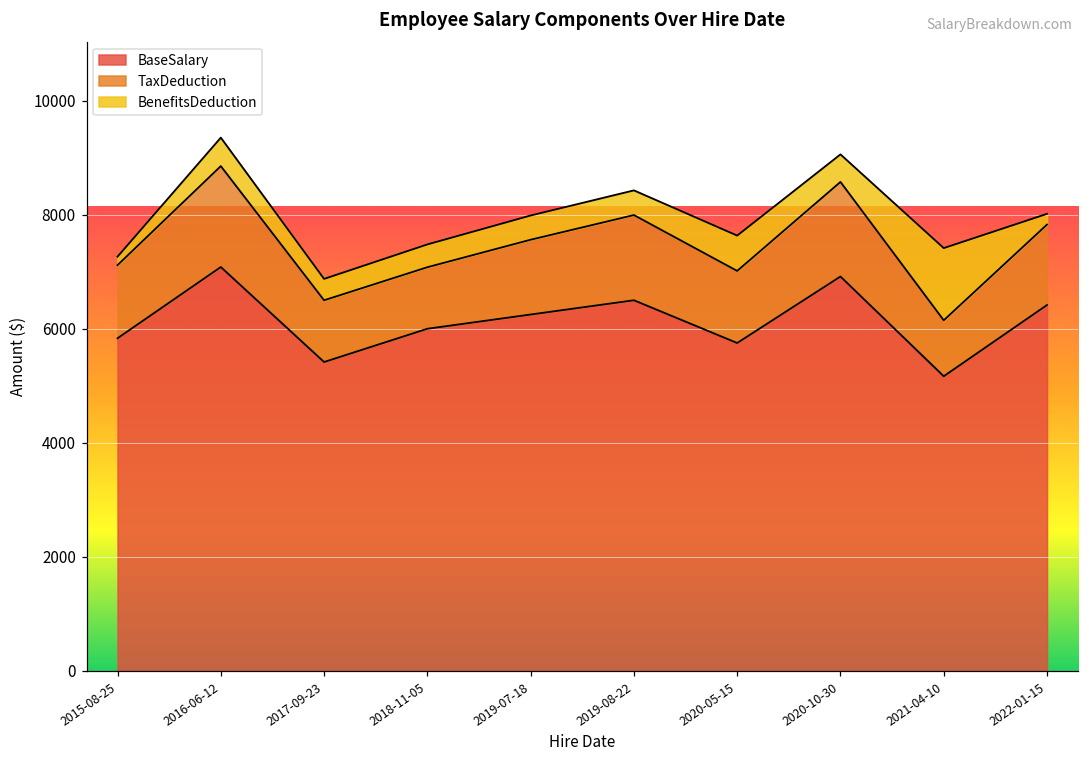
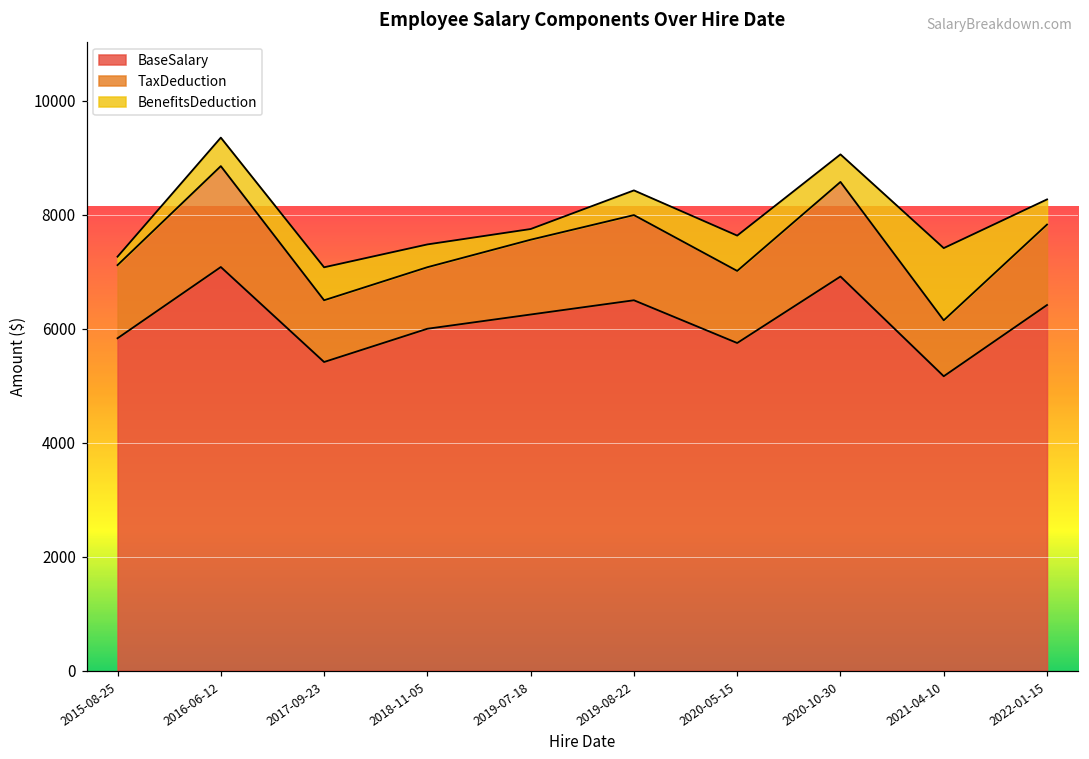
  {
    "BenefitsDeduction": {
      "2015-08-25": 100,
      "2016-06-12": 500,
-     "2017-09-23": 400,
+     "2017-09-23": 600,
      "2018-11-05": 400,
-     "2019-07-18": 400,
+     "2019-07-18": 200,
      "2019-08-22": 400,
      "2020-05-15": 600,
      "2020-10-30": 500,
      "2021-04-10": 1300,
-     "2022-01-15": 200
+     "2022-01-15": 400
    }
  }
